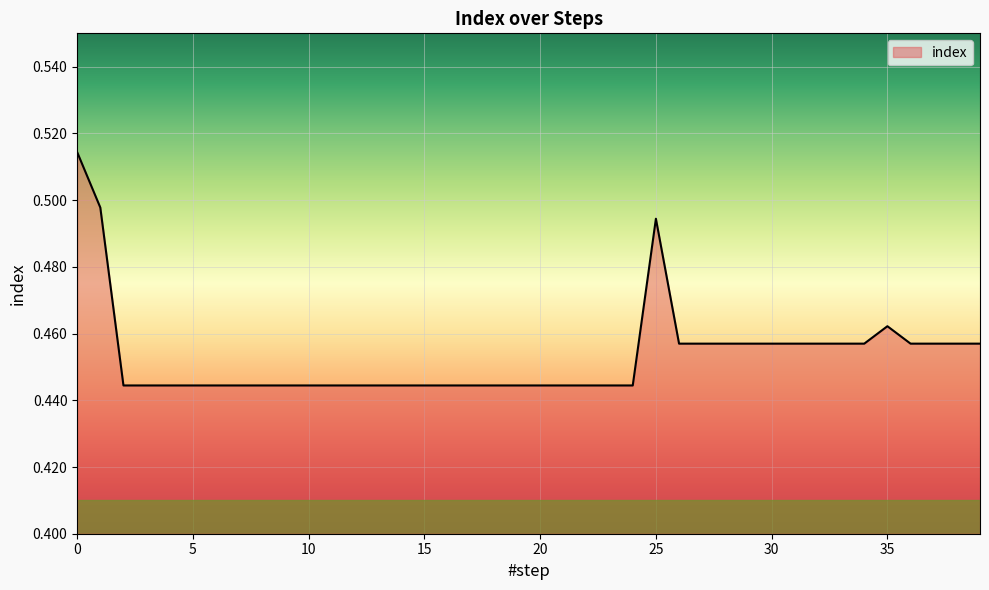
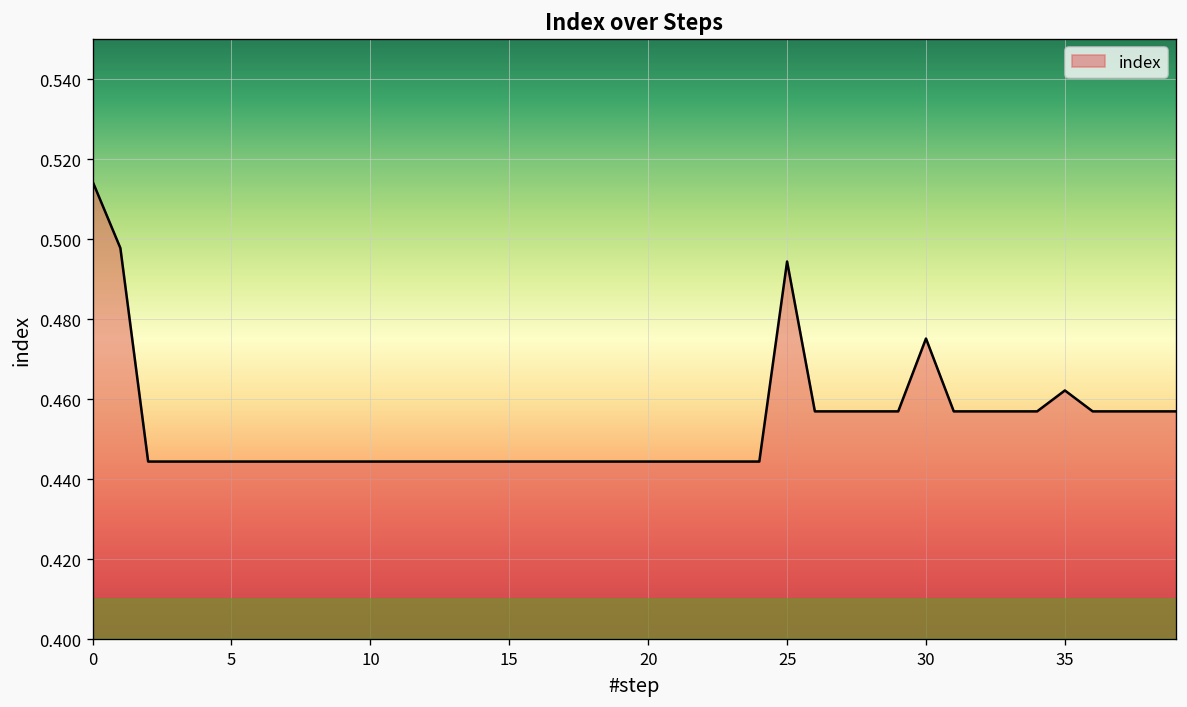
  {
    "0": 0.514,
    "5": 0.444,
    "10": 0.444,
    "15": 0.444,
    "20": 0.444,
    "25": 0.494,
-   "30": 0.457,
+   "30": 0.475,
    "35": 0.462
  }
